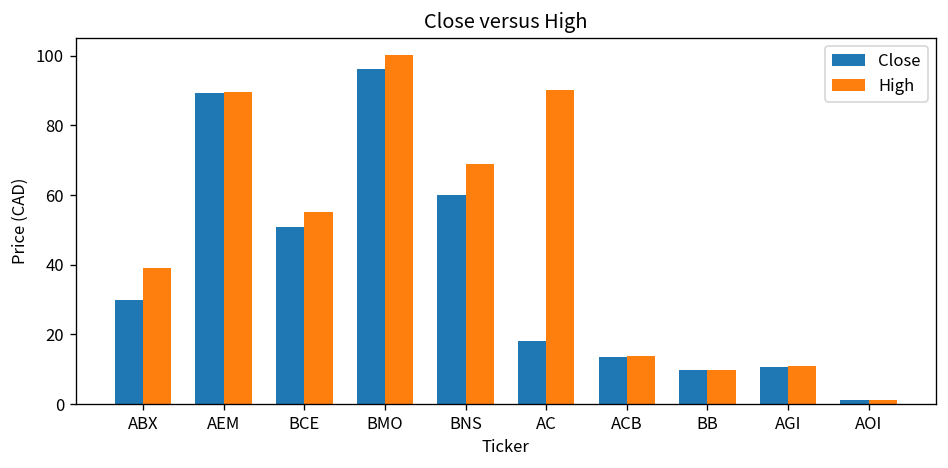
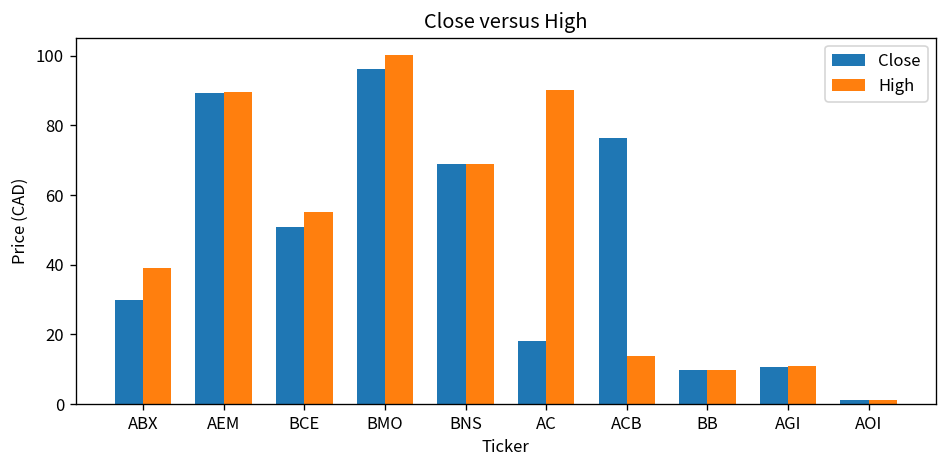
  {
    "Close": {
      "ABX": 30,
      "AEM": 89,
      "BCE": 51,
      "BMO": 96,
-     "BNS": 60,
+     "BNS": 69,
      "AC": 18,
-     "ACB": 13,
+     "ACB": 76,
      "BB": 10,
      "AGI": 11,
      "AOI": 1
    },
    "High": {
      "ABX": 39,
      "AEM": 90,
      "BCE": 55,
      "BMO": 100,
      "BNS": 69,
      "AC": 90,
      "ACB": 14,
      "BB": 10,
      "AGI": 11,
      "AOI": 1
    }
  }
